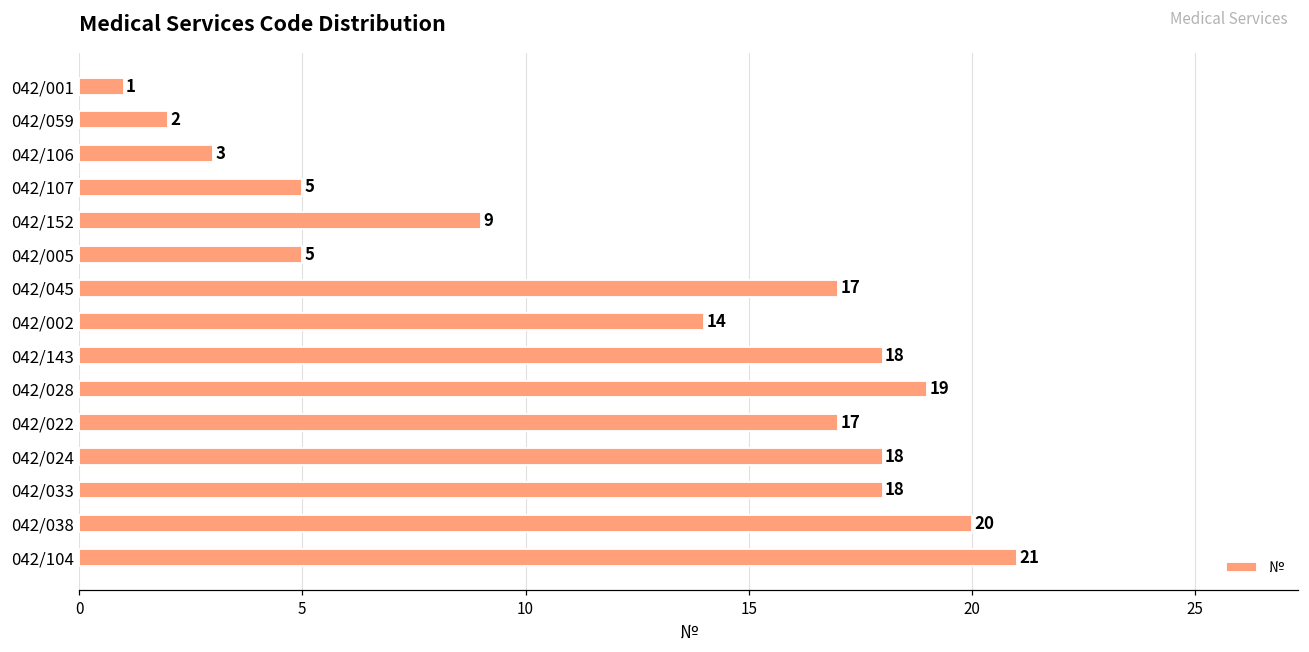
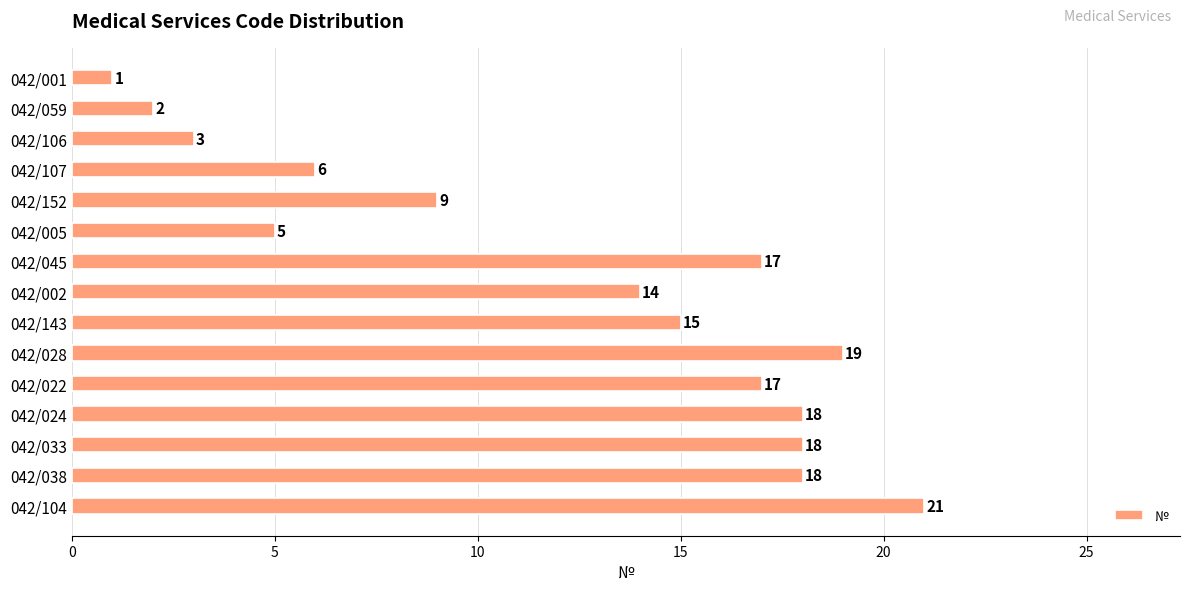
  {
    "042/001": 1,
    "042/059": 2,
    "042/106": 3,
-   "042/107": 5,
+   "042/107": 6,
    "042/152": 9,
    "042/005": 5,
    "042/045": 17,
    "042/002": 14,
-   "042/143": 18,
+   "042/143": 15,
    "042/028": 19,
    "042/022": 17,
    "042/024": 18,
    "042/033": 18,
-   "042/038": 20,
+   "042/038": 18,
    "042/104": 21
  }
